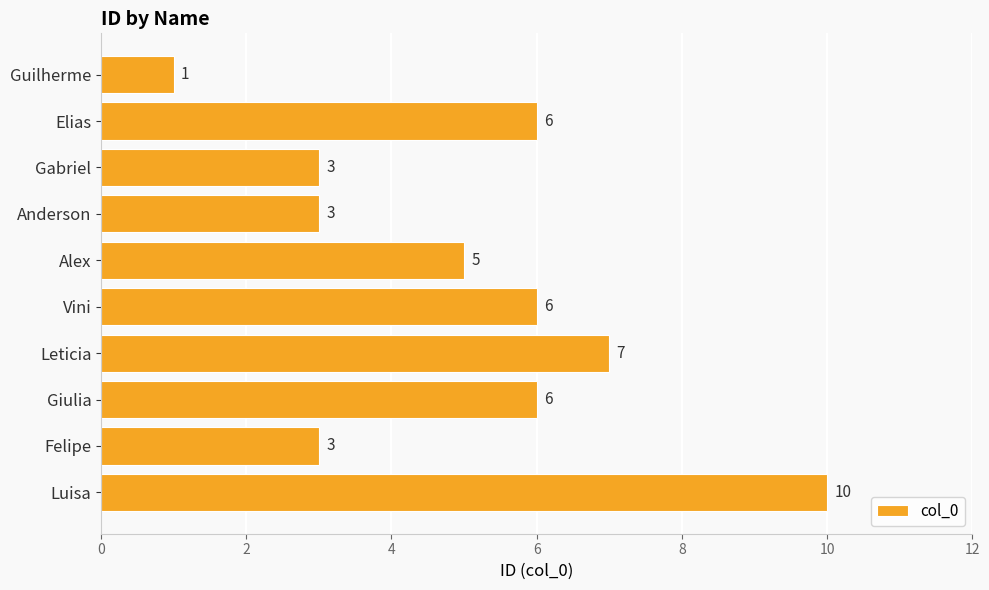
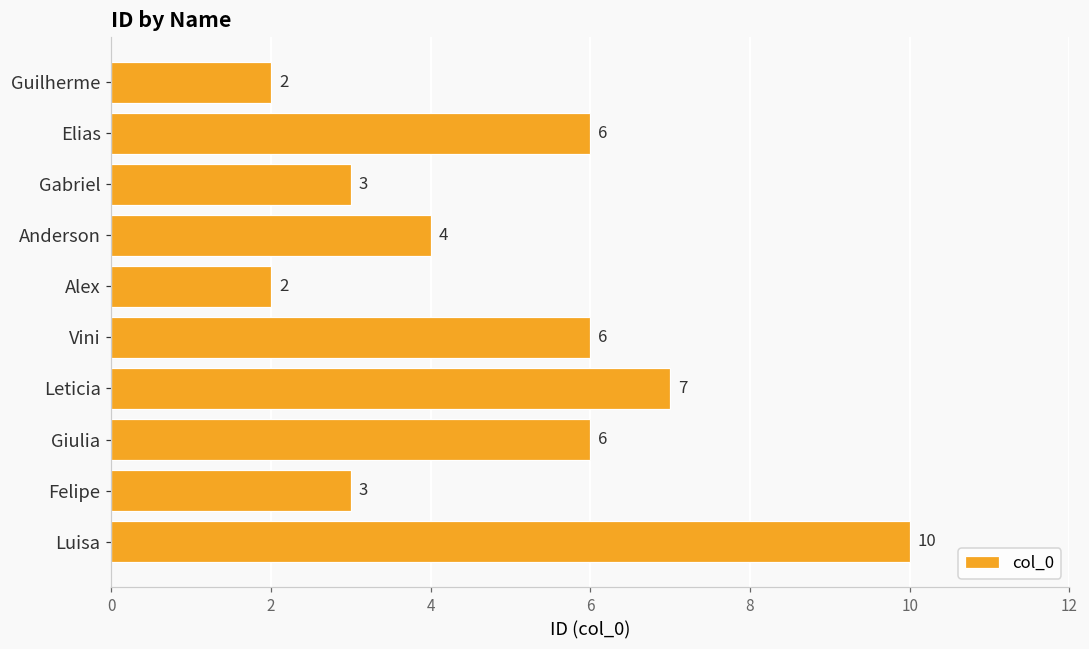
  {
-   "Guilherme": 1,
+   "Guilherme": 2,
    "Elias": 6,
    "Gabriel": 3,
-   "Anderson": 3,
-   "Alex": 5,
+   "Anderson": 4,
+   "Alex": 2,
    "Vini": 6,
    "Leticia": 7,
    "Giulia": 6,
    "Felipe": 3,
    "Luisa": 10
  }
